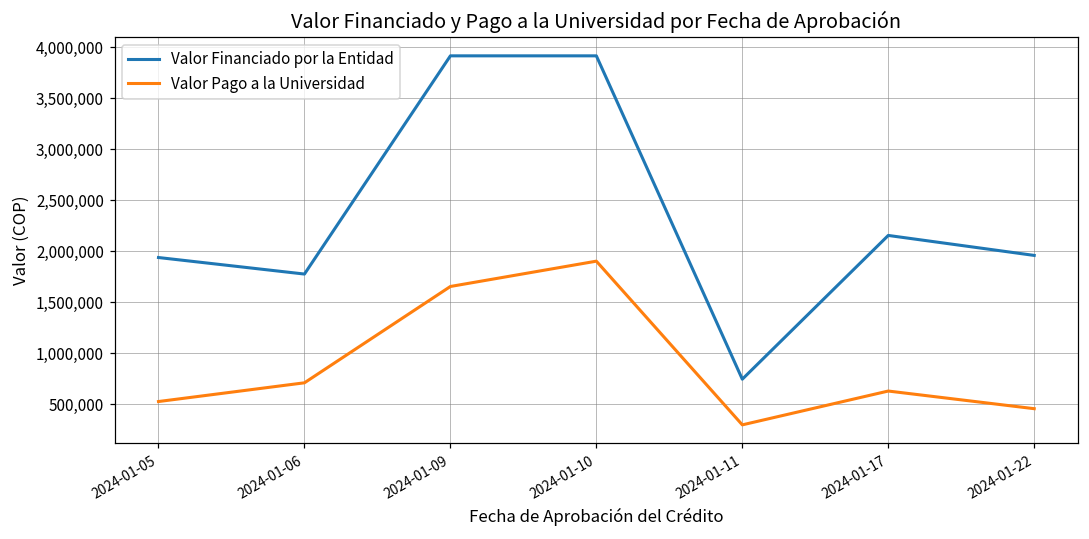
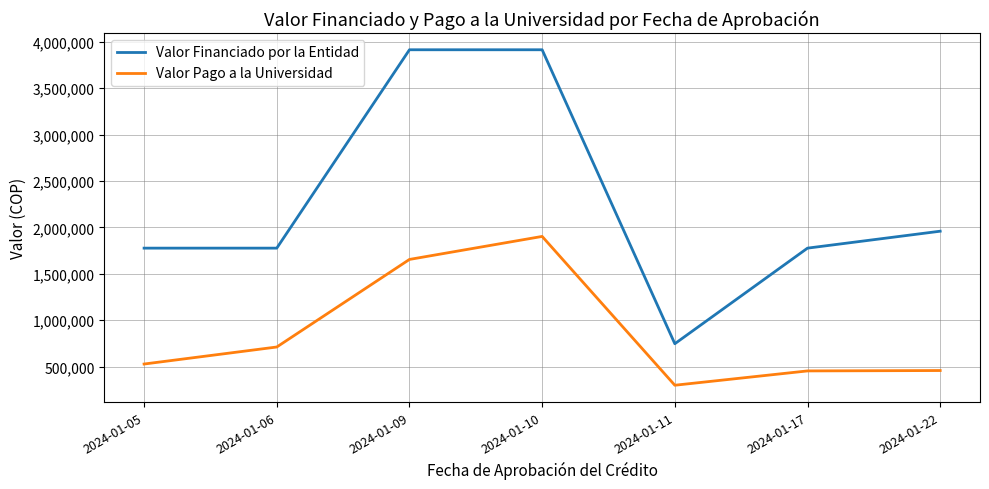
  {
    "Valor Financiado por la Entidad": {
-     "2024-01-05": "1,900,000",
+     "2024-01-05": "1,800,000",
      "2024-01-06": "1,800,000",
      "2024-01-09": "3,900,000",
      "2024-01-10": "3,900,000",
      "2024-01-11": "700,000",
-     "2024-01-17": "2,200,000",
+     "2024-01-17": "1,800,000",
      "2024-01-22": "2,000,000"
    },
    "Valor Pago a la Universidad": {
      "2024-01-05": "500,000",
      "2024-01-06": "700,000",
      "2024-01-09": "1,700,000",
      "2024-01-10": "1,900,000",
      "2024-01-11": "300,000",
-     "2024-01-17": "600,000",
+     "2024-01-17": "500,000",
      "2024-01-22": "500,000"
    }
  }
